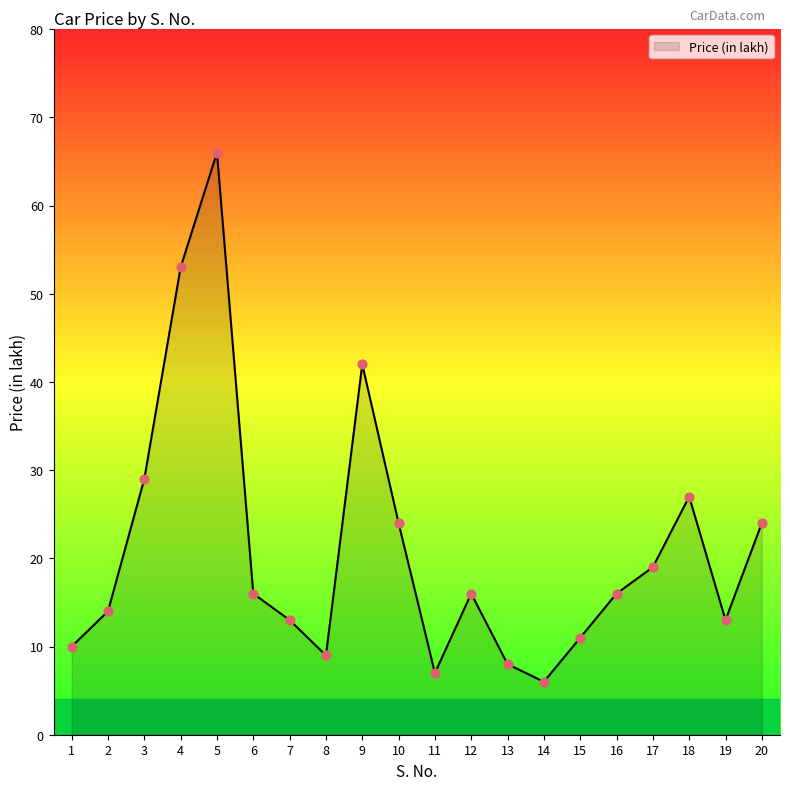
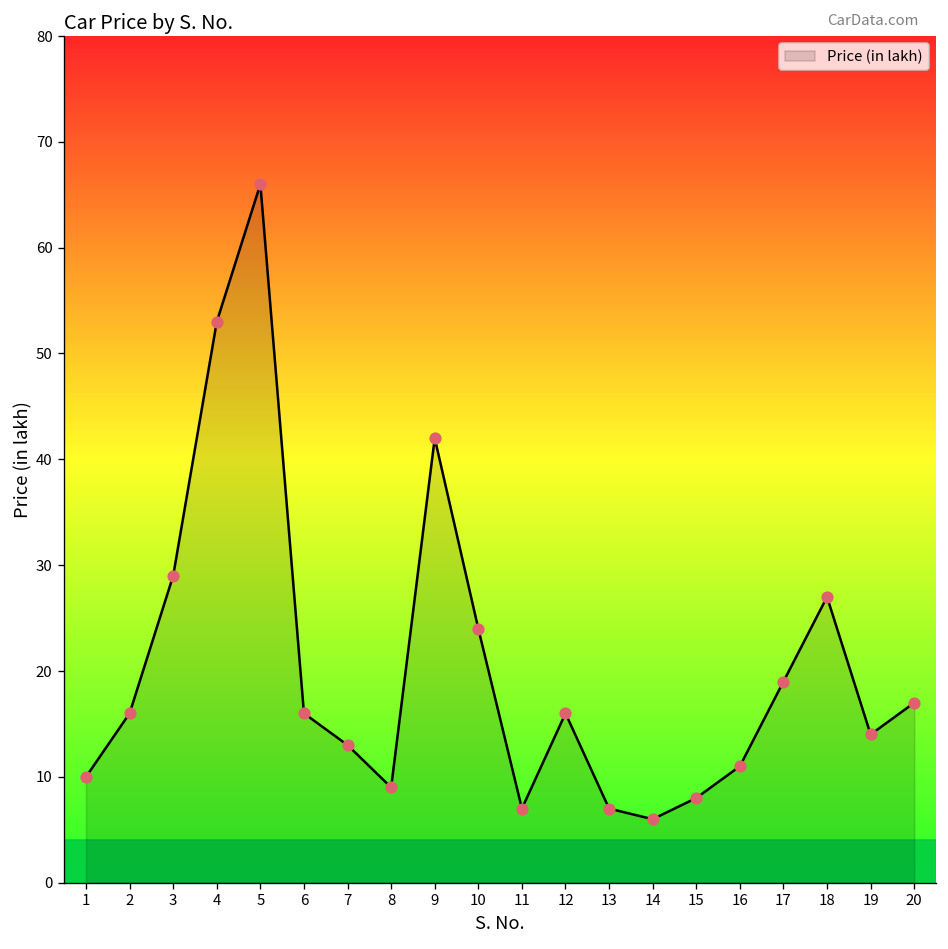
  {
    "1": 10,
-   "2": 14,
+   "2": 16,
    "3": 29,
    "4": 53,
    "5": 66,
    "6": 16,
    "7": 13,
    "8": 9,
    "9": 42,
    "10": 24,
    "11": 7,
    "12": 16,
-   "13": 8,
+   "13": 7,
    "14": 6,
-   "15": 11,
-   "16": 16,
+   "15": 8,
+   "16": 11,
    "17": 19,
    "18": 27,
-   "19": 13,
-   "20": 24
+   "19": 14,
+   "20": 17
  }
